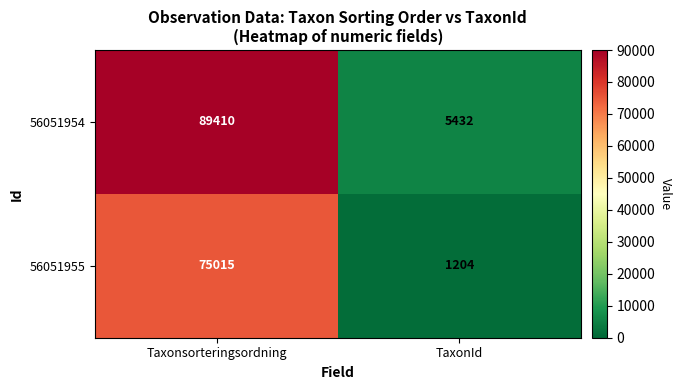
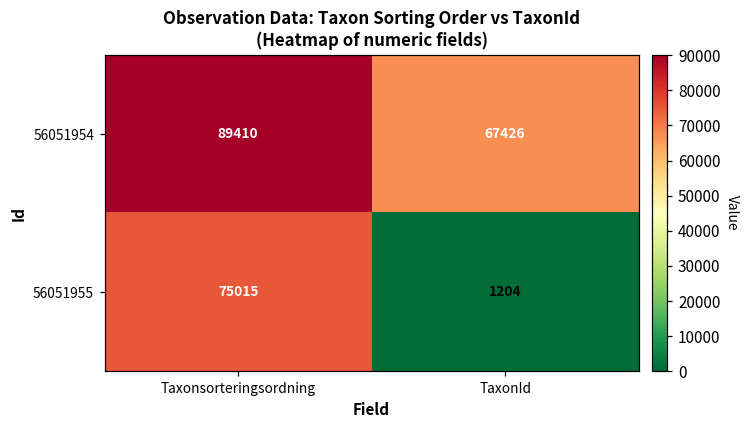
  {
    "56051954": {
      "Taxonsorteringsordning": 89410,
-     "TaxonId": 5432
+     "TaxonId": 67426
    },
    "56051955": {
      "Taxonsorteringsordning": 75015,
      "TaxonId": 1204
    }
  }
